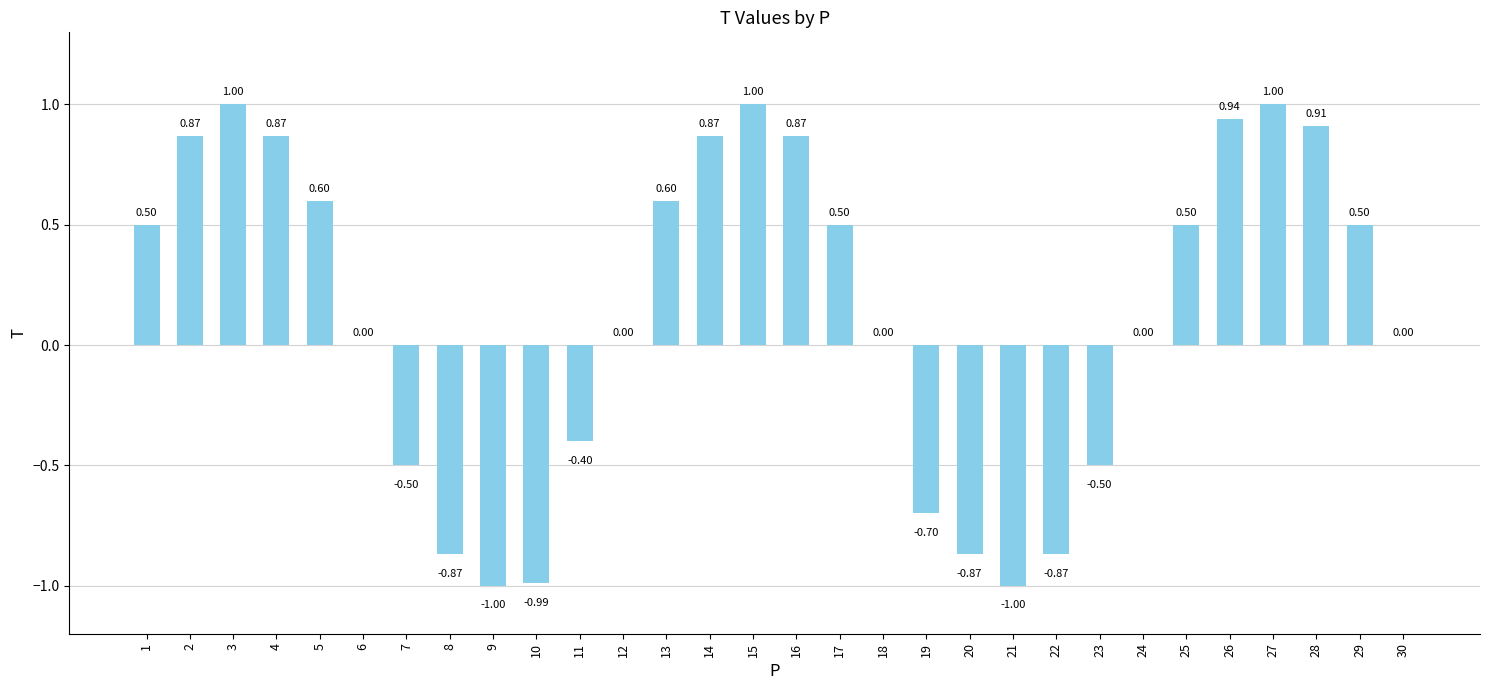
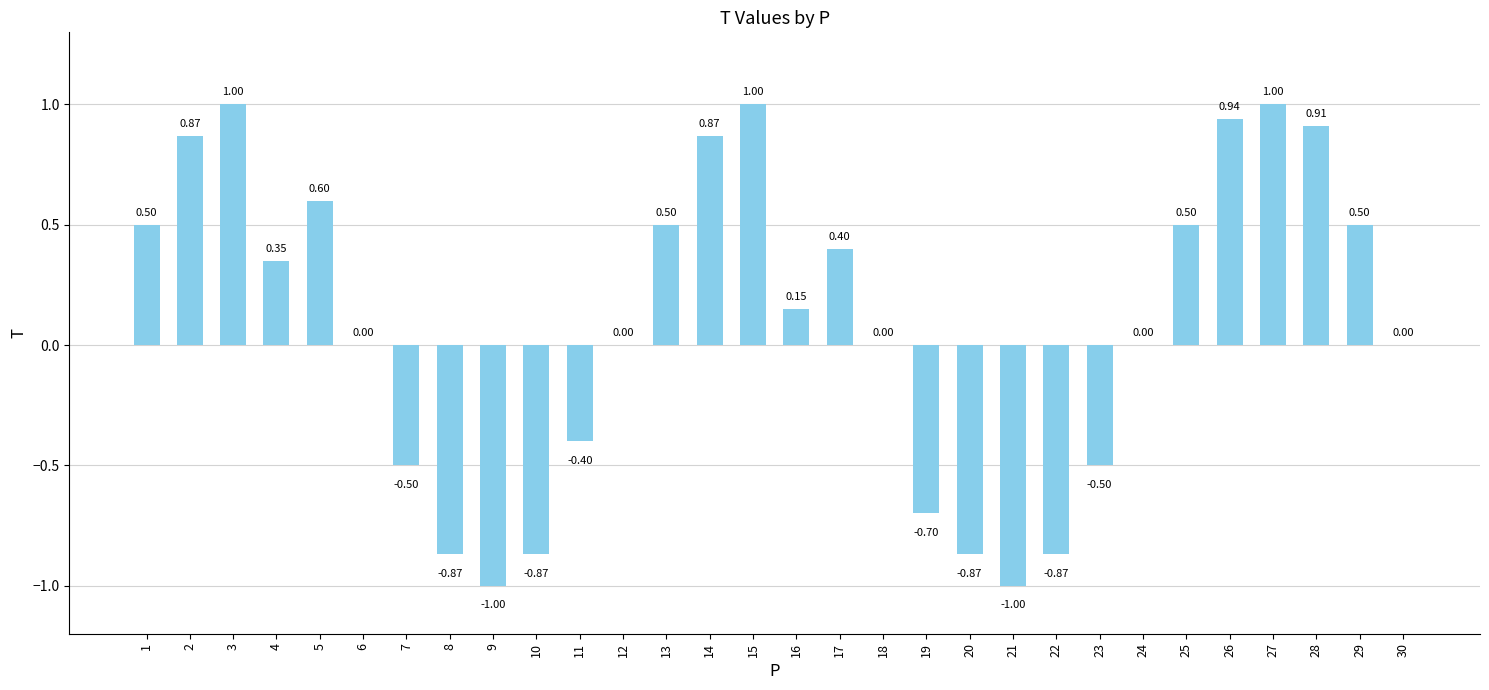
  {
    "1": 0.50,
    "2": 0.87,
    "3": 1.00,
-   "4": 0.87,
+   "4": 0.35,
    "5": 0.60,
    "6": 0.00,
    "7": -0.50,
    "8": -0.87,
    "9": -1.00,
-   "10": -0.99,
+   "10": -0.87,
    "11": -0.40,
    "12": 0.00,
-   "13": 0.60,
+   "13": 0.50,
    "14": 0.87,
    "15": 1.00,
-   "16": 0.87,
-   "17": 0.50,
+   "16": 0.15,
+   "17": 0.40,
    "18": 0.00,
    "19": -0.70,
    "20": -0.87,
    "21": -1.00,
    "22": -0.87,
    "23": -0.50,
    "24": 0.00,
    "25": 0.50,
    "26": 0.94,
    "27": 1.00,
    "28": 0.91,
    "29": 0.50,
    "30": 0.00
  }
